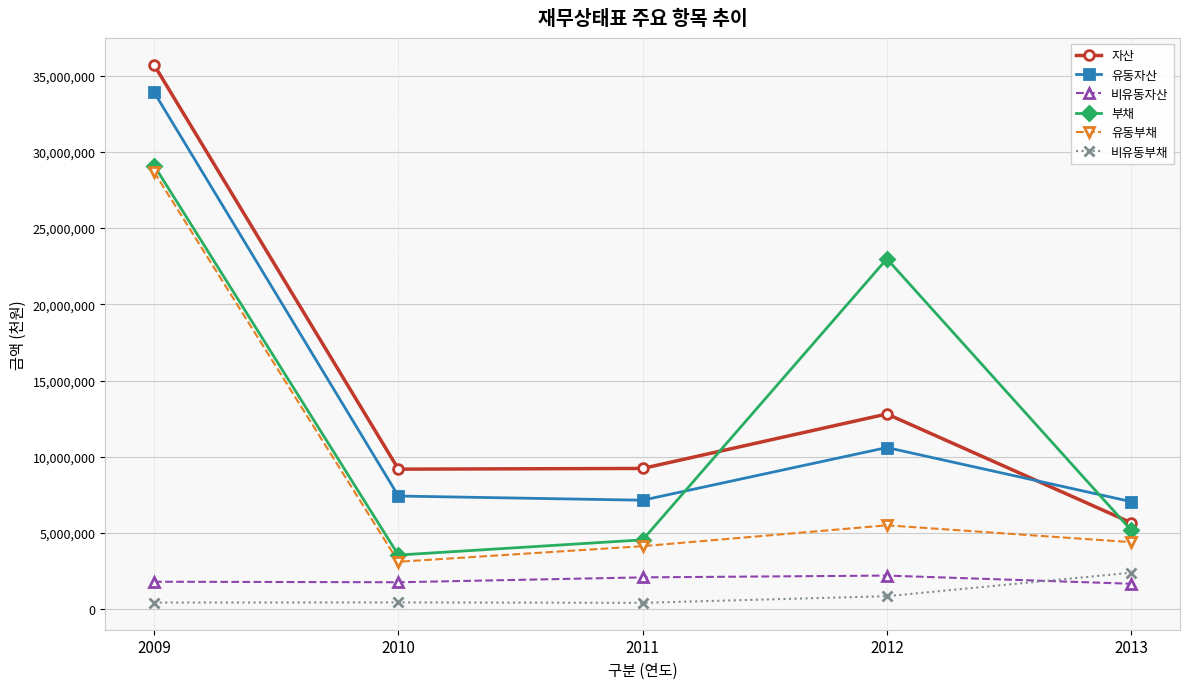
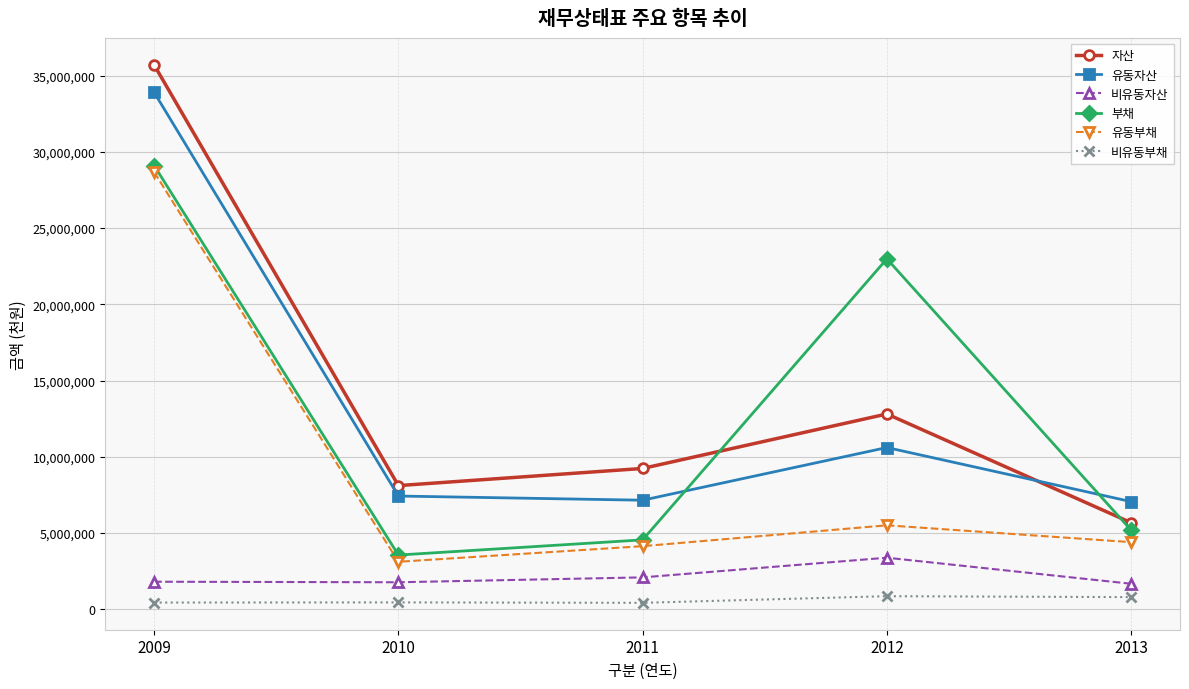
  {
    "자산": {
      "2009": "35,700,000",
-     "2010": "9,200,000",
+     "2010": "8,100,000",
      "2011": "9,200,000",
      "2012": "12,800,000",
      "2013": "5,700,000"
    },
    "유동자산": {
      "2009": "33,900,000",
      "2010": "7,400,000",
      "2011": "7,100,000",
      "2012": "10,600,000",
      "2013": "7,100,000"
    },
    "비유동자산": {
      "2009": "1,800,000",
      "2010": "1,800,000",
      "2011": "2,100,000",
-     "2012": "2,200,000",
+     "2012": "3,400,000",
      "2013": "1,700,000"
    },
    "부채": {
      "2009": "29,100,000",
      "2010": "3,500,000",
      "2011": "4,500,000",
      "2012": "23,000,000",
      "2013": "5,200,000"
    },
    "유동부채": {
      "2009": "28,700,000",
      "2010": "3,100,000",
      "2011": "4,100,000",
      "2012": "5,500,000",
      "2013": "4,400,000"
    },
    "비유동부채": {
      "2009": "400,000",
      "2010": "400,000",
      "2011": "400,000",
      "2012": "900,000",
-     "2013": "2,400,000"
+     "2013": "800,000"
    }
  }
